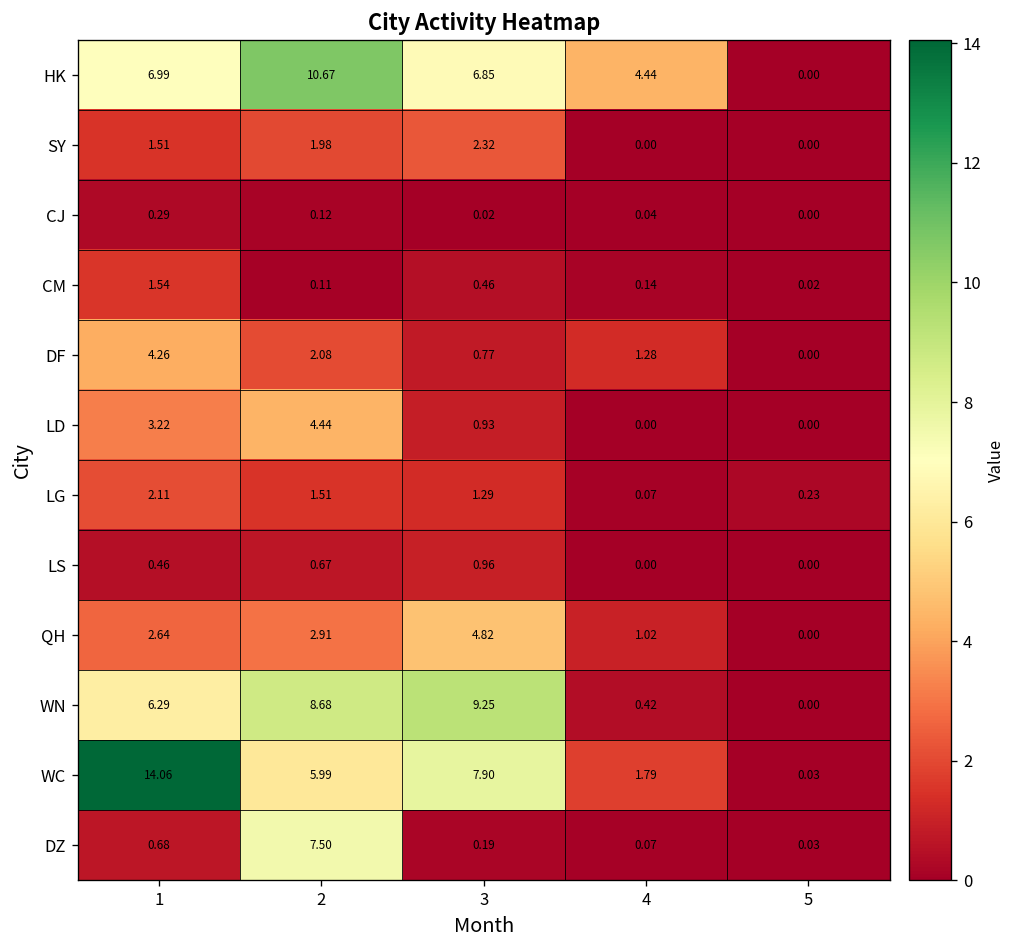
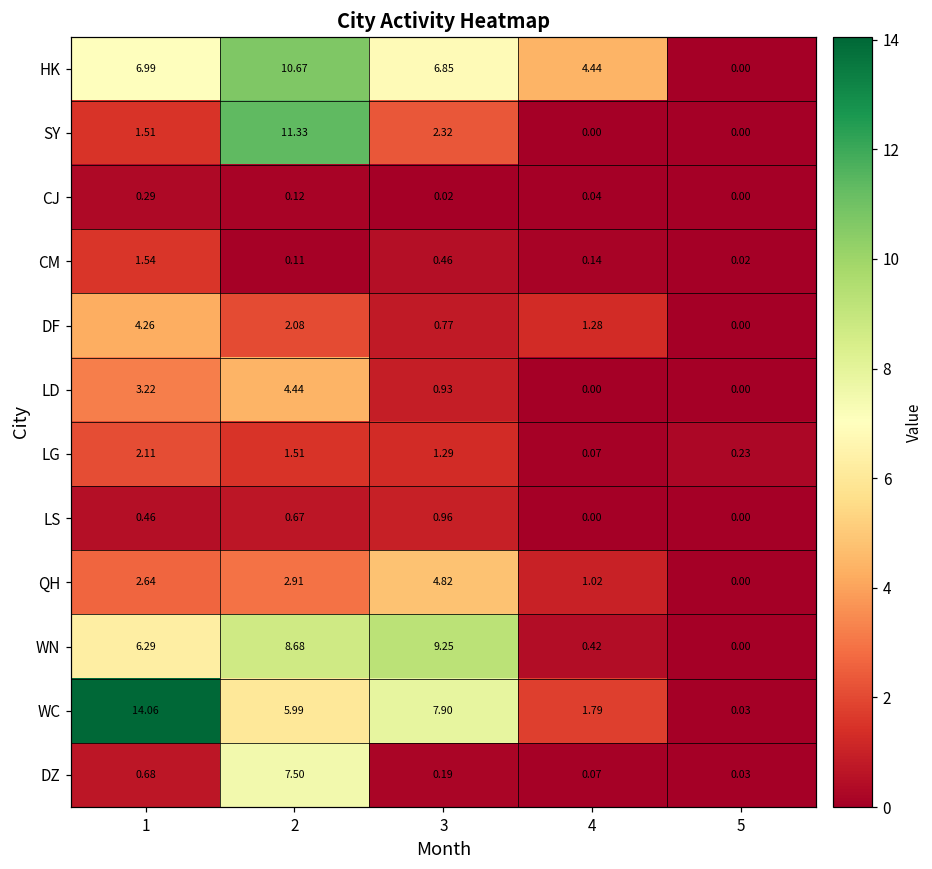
  {
    "HK": {
      "1": 6.99,
      "2": 10.67,
      "3": 6.85,
      "4": 4.44,
      "5": 0.00
    },
    "SY": {
      "1": 1.51,
-     "2": 1.98,
+     "2": 11.33,
      "3": 2.32,
      "4": 0.00,
      "5": 0.00
    },
    "CJ": {
      "1": 0.29,
      "2": 0.12,
      "3": 0.02,
      "4": 0.04,
      "5": 0.00
    },
    "CM": {
      "1": 1.54,
      "2": 0.11,
      "3": 0.46,
      "4": 0.14,
      "5": 0.02
    },
    "DF": {
      "1": 4.26,
      "2": 2.08,
      "3": 0.77,
      "4": 1.28,
      "5": 0.00
    },
    "LD": {
      "1": 3.22,
      "2": 4.44,
      "3": 0.93,
      "4": 0.00,
      "5": 0.00
    },
    "LG": {
      "1": 2.11,
      "2": 1.51,
      "3": 1.29,
      "4": 0.07,
      "5": 0.23
    },
    "LS": {
      "1": 0.46,
      "2": 0.67,
      "3": 0.96,
      "4": 0.00,
      "5": 0.00
    },
    "QH": {
      "1": 2.64,
      "2": 2.91,
      "3": 4.82,
      "4": 1.02,
      "5": 0.00
    },
    "WN": {
      "1": 6.29,
      "2": 8.68,
      "3": 9.25,
      "4": 0.42,
      "5": 0.00
    },
    "WC": {
      "1": 14.06,
      "2": 5.99,
      "3": 7.90,
      "4": 1.79,
      "5": 0.03
    },
    "DZ": {
      "1": 0.68,
      "2": 7.50,
      "3": 0.19,
      "4": 0.07,
      "5": 0.03
    }
  }
